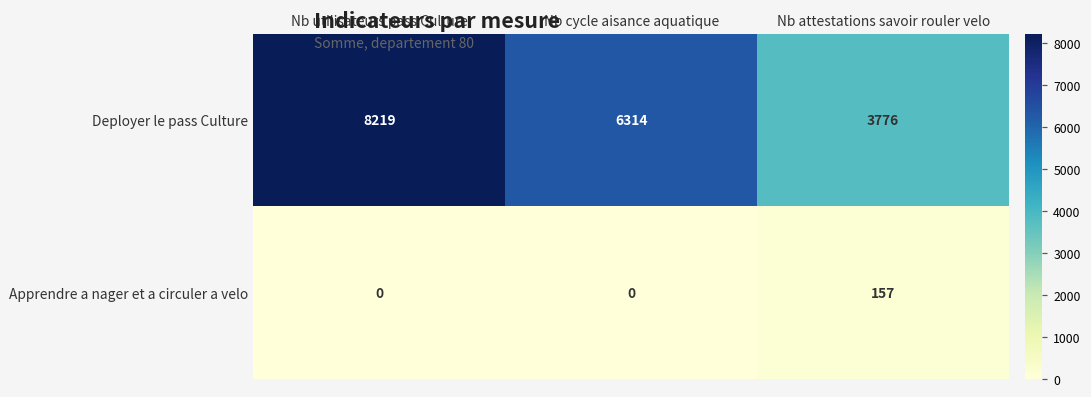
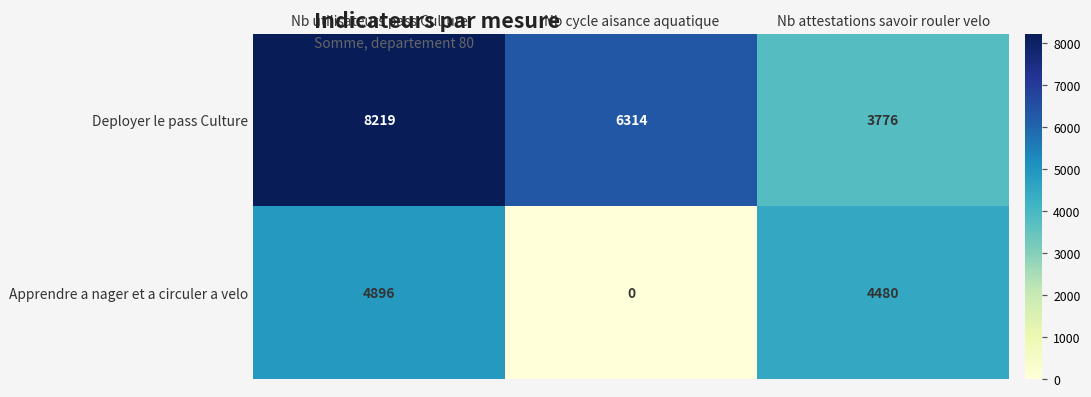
  {
    "Deployer le pass Culture": {
      "Nb utilisateurs pass Culture": 8219,
      "Nb cycle aisance aquatique": 6314,
      "Nb attestations savoir rouler velo": 3776
    },
    "Apprendre a nager et a circuler a velo": {
-     "Nb utilisateurs pass Culture": 0,
+     "Nb utilisateurs pass Culture": 4896,
      "Nb cycle aisance aquatique": 0,
-     "Nb attestations savoir rouler velo": 157
+     "Nb attestations savoir rouler velo": 4480
    }
  }
